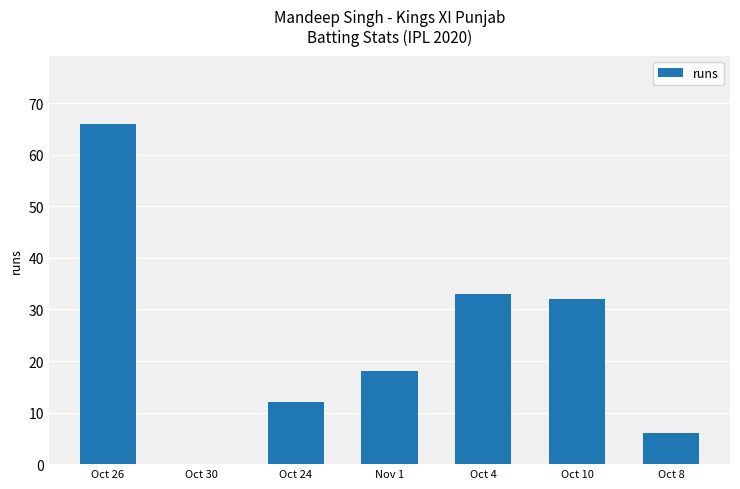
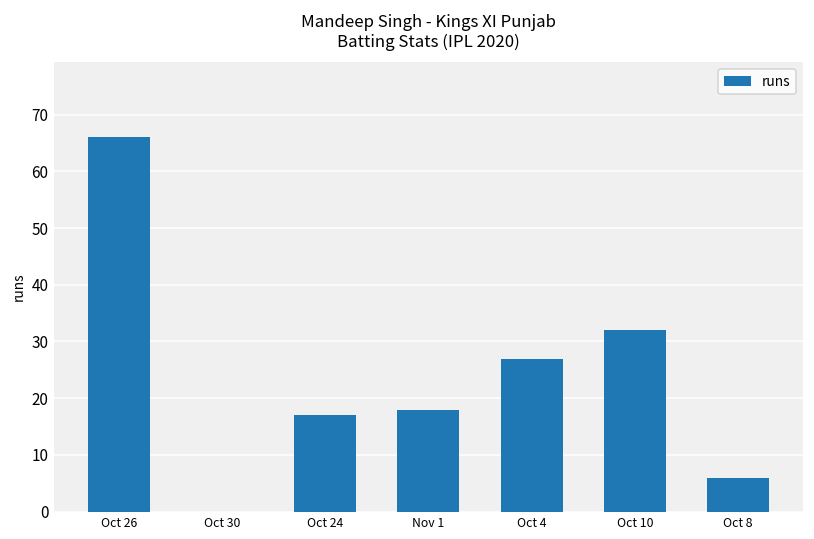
  {
    "Oct 26": 66,
    "Oct 30": 0,
-   "Oct 24": 12,
+   "Oct 24": 17,
    "Nov 1": 18,
-   "Oct 4": 33,
+   "Oct 4": 27,
    "Oct 10": 32,
    "Oct 8": 6
  }
